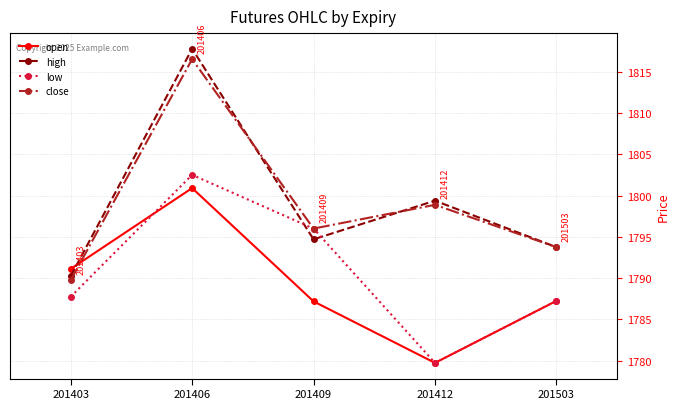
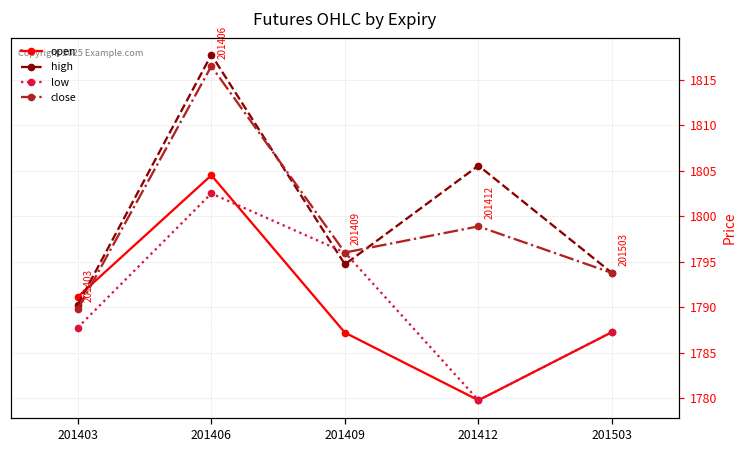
  {
    "open": {
-     "201406": 1801,
+     "201406": 1805,
      "201409": 1787
    },
    "high": {
      "201409": 1795,
-     "201412": 1799
+     "201412": 1806
    }
  }
